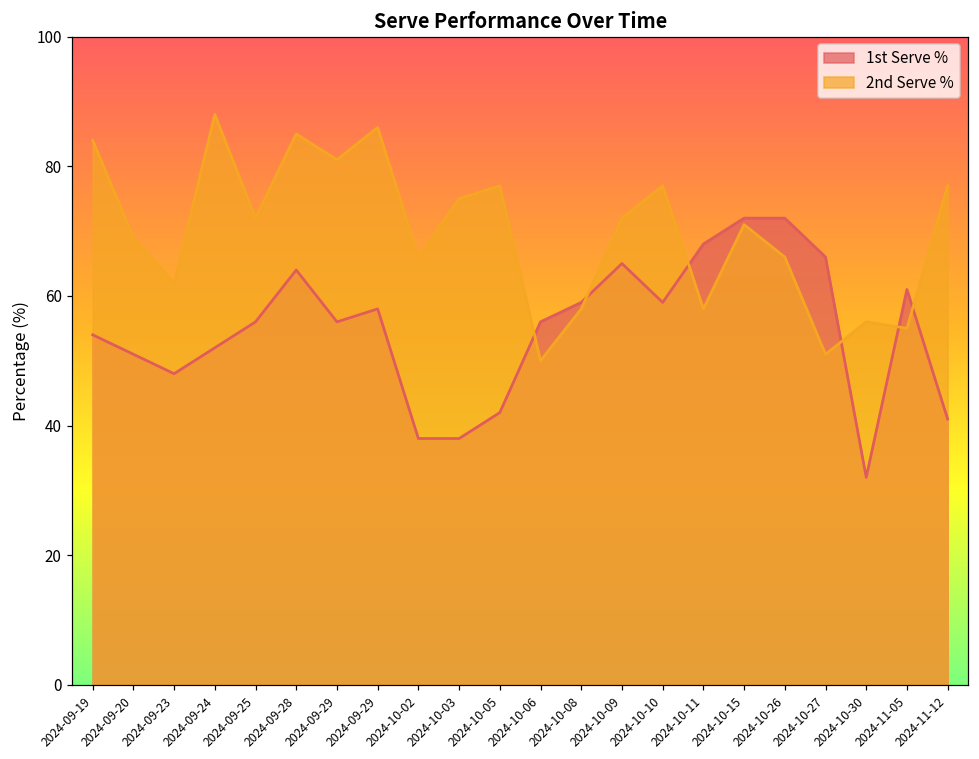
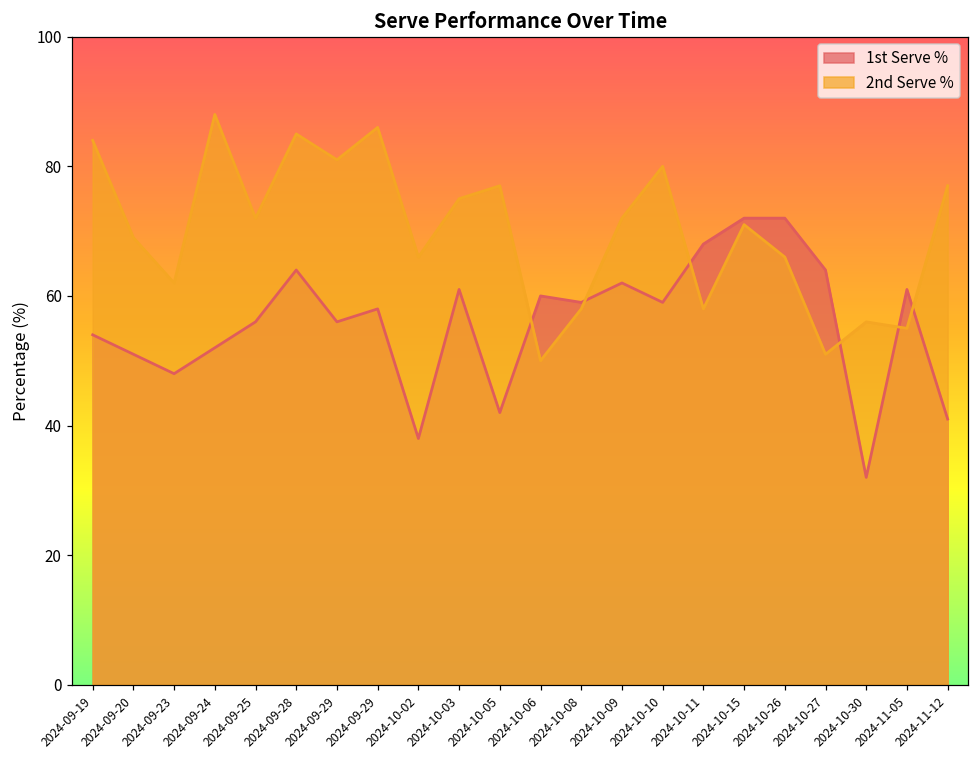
  {
    "1st Serve %": {
      "2024-09-19": 54,
      "2024-09-20": 51,
      "2024-09-23": 48,
      "2024-09-24": 52,
      "2024-09-25": 56,
      "2024-09-28": 64,
      "2024-10-02": 38,
-     "2024-10-03": 38,
+     "2024-10-03": 61,
      "2024-10-05": 42,
-     "2024-10-06": 56,
+     "2024-10-06": 60,
      "2024-10-08": 59,
-     "2024-10-09": 65,
+     "2024-10-09": 62,
      "2024-10-10": 59,
      "2024-10-11": 68,
      "2024-10-15": 72,
      "2024-10-26": 72,
-     "2024-10-27": 66,
+     "2024-10-27": 64,
      "2024-10-30": 32,
      "2024-11-05": 61,
      "2024-11-12": 41
    },
    "2nd Serve %": {
      "2024-09-19": 84,
      "2024-09-20": 69,
      "2024-09-23": 62,
      "2024-09-24": 88,
      "2024-09-25": 72,
      "2024-09-28": 85,
      "2024-10-02": 66,
      "2024-10-03": 75,
      "2024-10-05": 77,
      "2024-10-06": 50,
      "2024-10-08": 58,
      "2024-10-09": 72,
-     "2024-10-10": 77,
+     "2024-10-10": 80,
      "2024-10-11": 58,
      "2024-10-15": 71,
      "2024-10-26": 66,
      "2024-10-27": 51,
      "2024-10-30": 56,
      "2024-11-05": 55,
      "2024-11-12": 77
    }
  }
